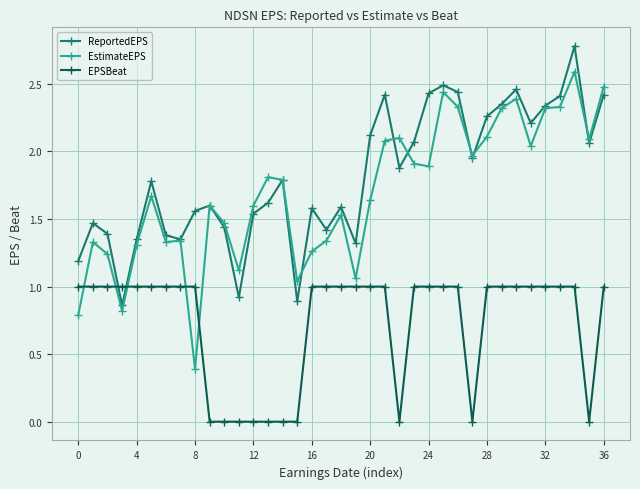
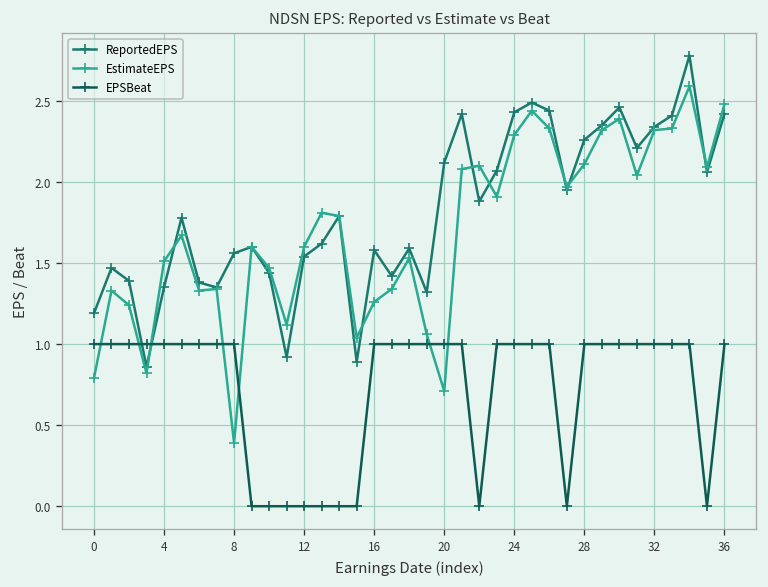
  {
    "EstimateEPS": {
      "0": 0.79,
-     "4": 1.31,
+     "4": 1.51,
      "8": 0.39,
      "12": 1.60,
      "16": 1.26,
-     "20": 1.64,
-     "24": 1.89,
+     "20": 0.71,
+     "24": 2.29,
      "28": 2.11,
      "32": 2.32,
      "36": 2.48
    }
  }
